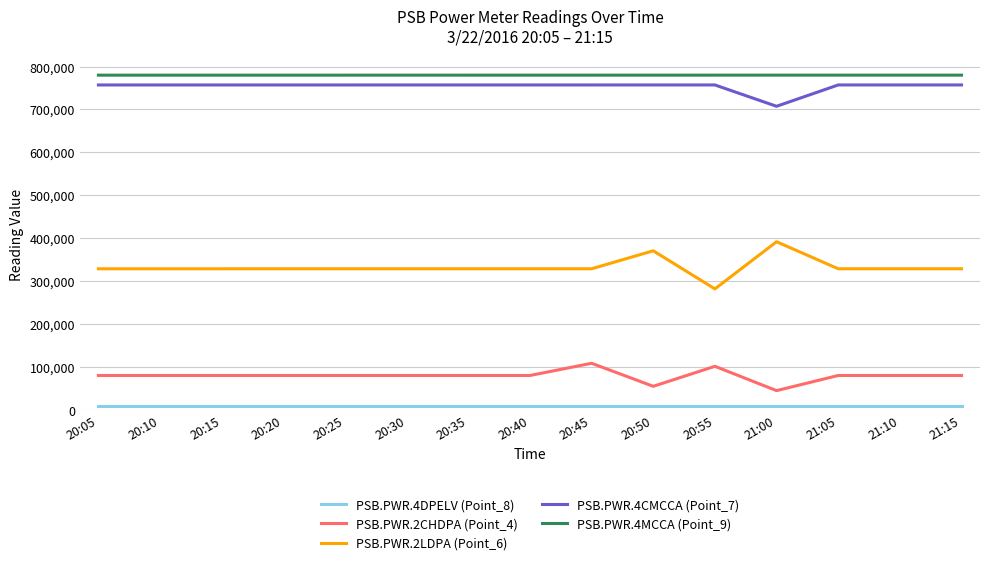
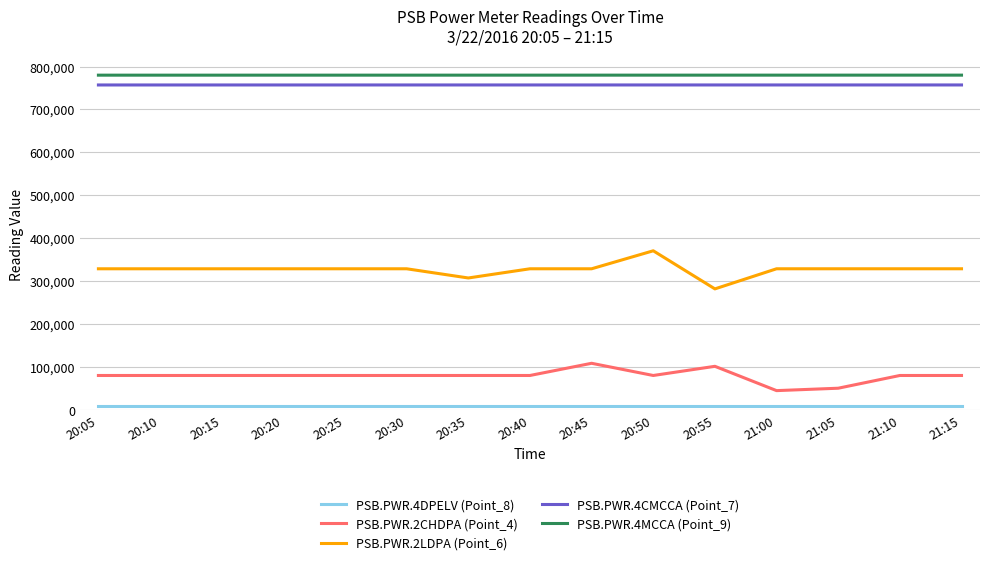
  {
    "PSB.PWR.4DPELV (Point_8)": {
      "20:05": "10,000",
      "20:10": "10,000",
      "20:15": "10,000",
      "20:20": "10,000",
      "20:25": "10,000",
      "20:30": "10,000",
      "20:35": "10,000",
      "20:40": "10,000",
      "20:45": "10,000",
      "20:50": "10,000",
      "20:55": "10,000",
      "21:00": "10,000",
      "21:05": "10,000",
      "21:10": "10,000",
      "21:15": "10,000"
    },
    "PSB.PWR.2CHDPA (Point_4)": {
      "20:05": "80,000",
      "20:10": "80,000",
      "20:15": "80,000",
      "20:20": "80,000",
      "20:25": "80,000",
      "20:30": "80,000",
      "20:35": "80,000",
      "20:40": "80,000",
      "20:45": "110,000",
-     "20:50": "60,000",
+     "20:50": "80,000",
      "20:55": "100,000",
      "21:00": "50,000",
-     "21:05": "80,000",
+     "21:05": "50,000",
      "21:10": "80,000",
      "21:15": "80,000"
    },
    "PSB.PWR.2LDPA (Point_6)": {
      "20:05": "330,000",
      "20:10": "330,000",
      "20:15": "330,000",
      "20:20": "330,000",
      "20:25": "330,000",
      "20:30": "330,000",
-     "20:35": "330,000",
+     "20:35": "310,000",
      "20:40": "330,000",
      "20:45": "330,000",
      "20:50": "370,000",
      "20:55": "280,000",
-     "21:00": "390,000",
+     "21:00": "330,000",
      "21:05": "330,000",
      "21:10": "330,000",
      "21:15": "330,000"
    },
    "PSB.PWR.4CMCCA (Point_7)": {
      "20:05": "760,000",
      "20:10": "760,000",
      "20:15": "760,000",
      "20:20": "760,000",
      "20:25": "760,000",
      "20:30": "760,000",
      "20:35": "760,000",
      "20:40": "760,000",
      "20:45": "760,000",
      "20:50": "760,000",
      "20:55": "760,000",
-     "21:00": "710,000",
+     "21:00": "760,000",
      "21:05": "760,000",
      "21:10": "760,000",
      "21:15": "760,000"
    },
    "PSB.PWR.4MCCA (Point_9)": {
      "20:05": "780,000",
      "20:10": "780,000",
      "20:15": "780,000",
      "20:20": "780,000",
      "20:25": "780,000",
      "20:30": "780,000",
      "20:35": "780,000",
      "20:40": "780,000",
      "20:45": "780,000",
      "20:50": "780,000",
      "20:55": "780,000",
      "21:00": "780,000",
      "21:05": "780,000",
      "21:10": "780,000",
      "21:15": "780,000"
    }
  }
